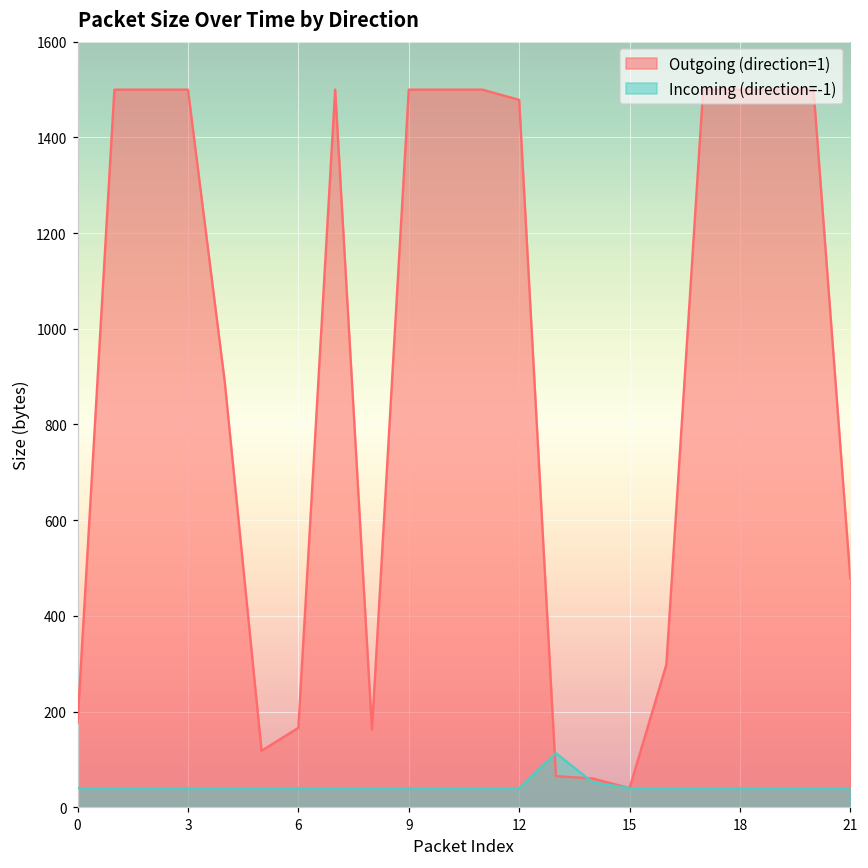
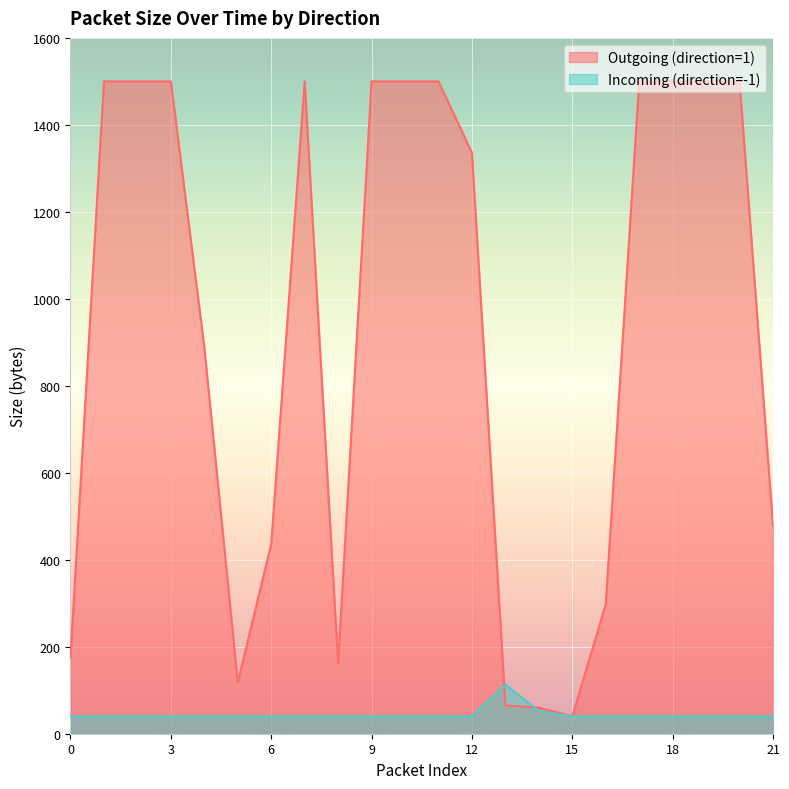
  {
    "Outgoing (direction=1)": {
      "0": 180,
      "3": 1500,
-     "6": 170,
+     "6": 440,
      "9": 1500,
-     "12": 1480,
+     "12": 1340,
      "21": 480
    },
    "Incoming (direction=-1)": {
      "0": 40,
      "3": 40,
      "6": 40,
      "9": 40,
      "12": 40,
      "18": 40,
      "21": 40
    }
  }
